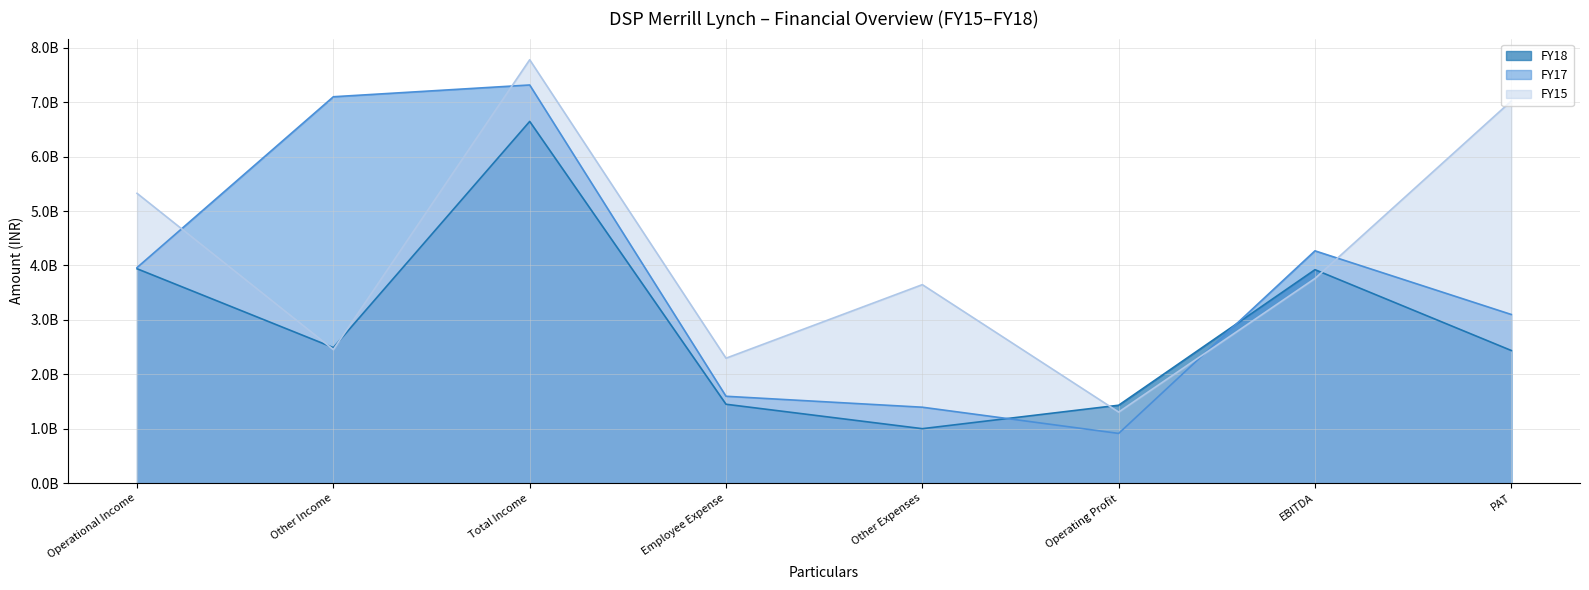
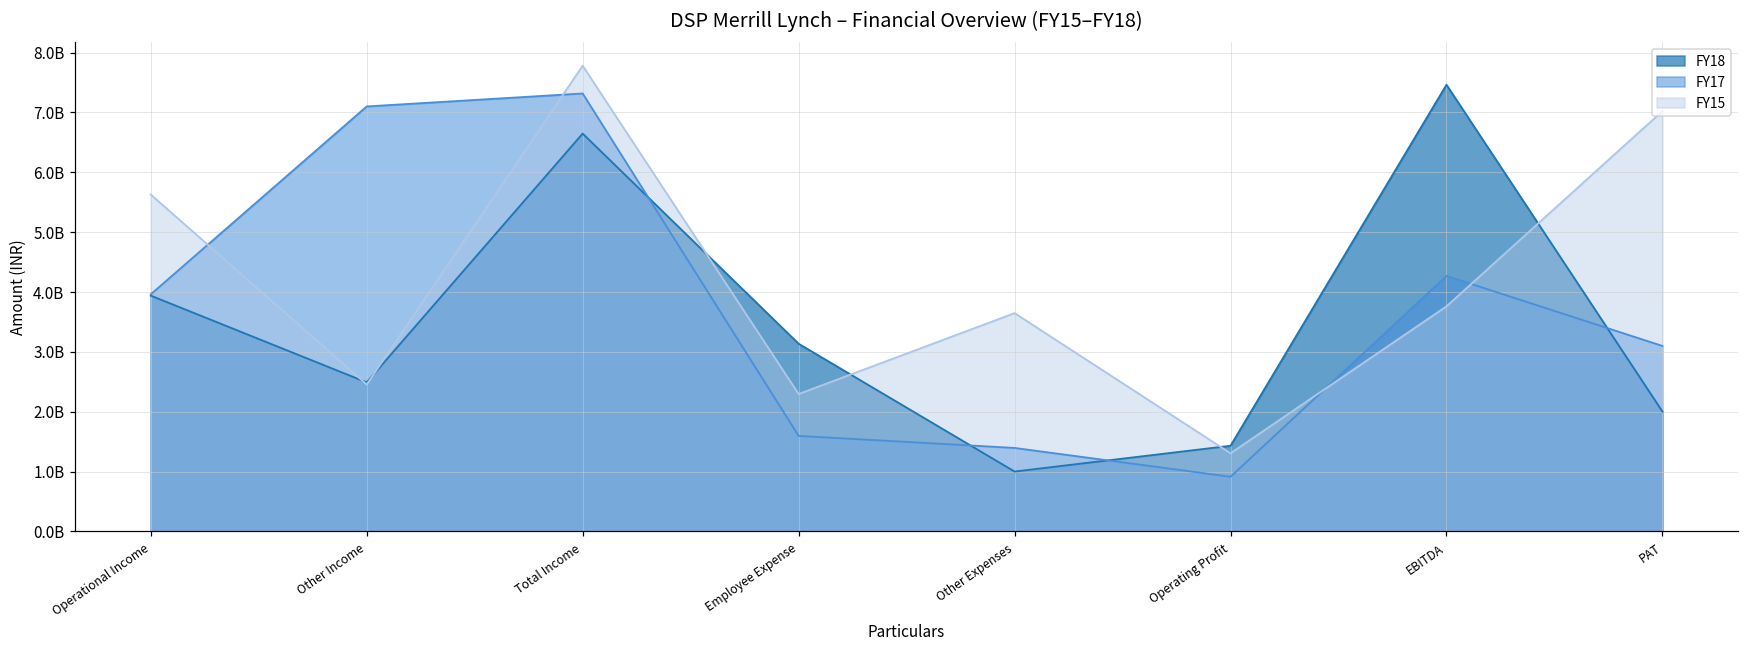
  {
    "FY18": {
      "Total Income": 6600000000,
-     "Employee Expense": 1400000000,
+     "Employee Expense": 3100000000,
      "Other Expenses": 1000000000,
      "Operating Profit": 1400000000,
-     "EBITDA": 3900000000,
-     "PAT": 2400000000
+     "EBITDA": 7500000000,
+     "PAT": 2000000000
    },
    "FY17": {
      "Other Income": 7100000000,
      "Total Income": 7300000000,
      "Employee Expense": 1600000000,
      "Other Expenses": 1400000000,
      "Operating Profit": 900000000,
      "EBITDA": 4300000000,
      "PAT": 3100000000
    },
    "FY15": {
-     "Operational Income": 5300000000,
+     "Operational Income": 5600000000,
      "Total Income": 7800000000,
      "Employee Expense": 2300000000,
      "Other Expenses": 3600000000,
      "Operating Profit": 1300000000,
      "EBITDA": 3800000000
    }
  }
